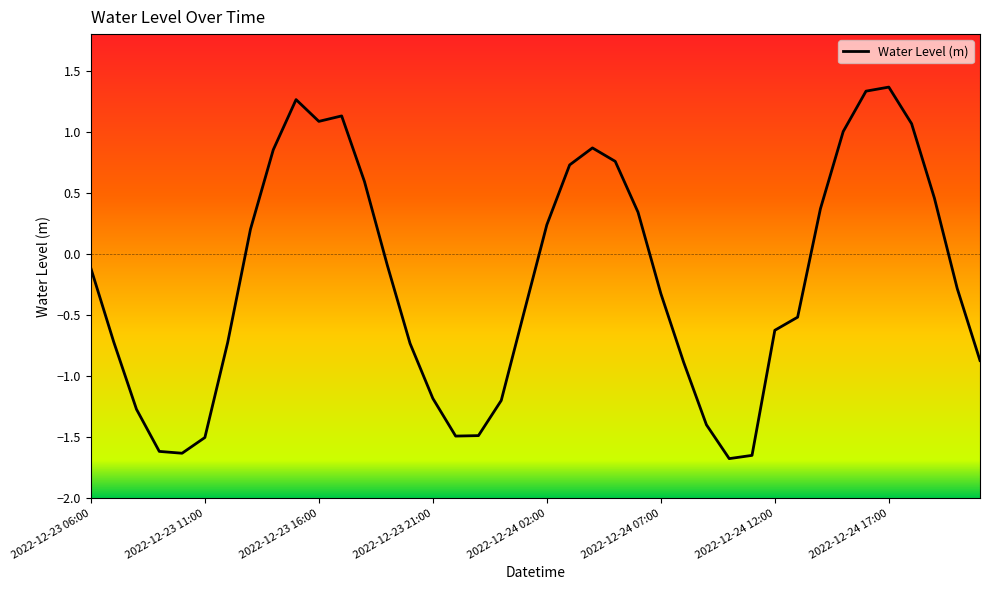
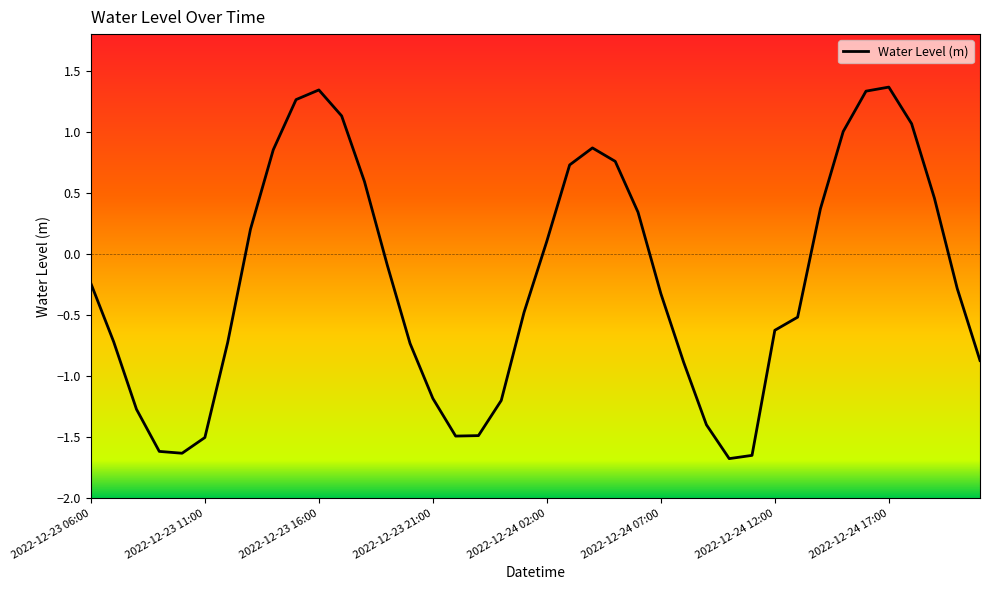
  {
-   "2022-12-23 06:00": -0.12,
+   "2022-12-23 06:00": -0.24,
    "2022-12-23 11:00": -1.50,
-   "2022-12-23 16:00": 1.09,
+   "2022-12-23 16:00": 1.34,
    "2022-12-23 21:00": -1.18,
-   "2022-12-24 02:00": 0.24,
+   "2022-12-24 02:00": 0.10,
    "2022-12-24 07:00": -0.32,
    "2022-12-24 12:00": -0.63,
    "2022-12-24 17:00": 1.37
  }
